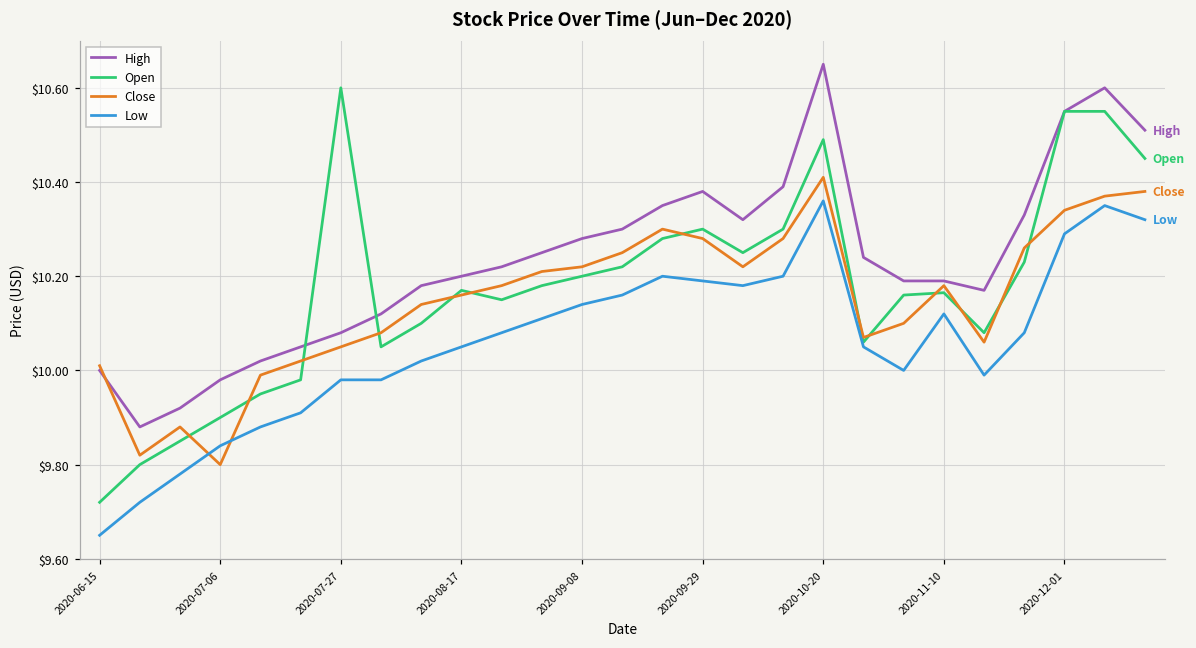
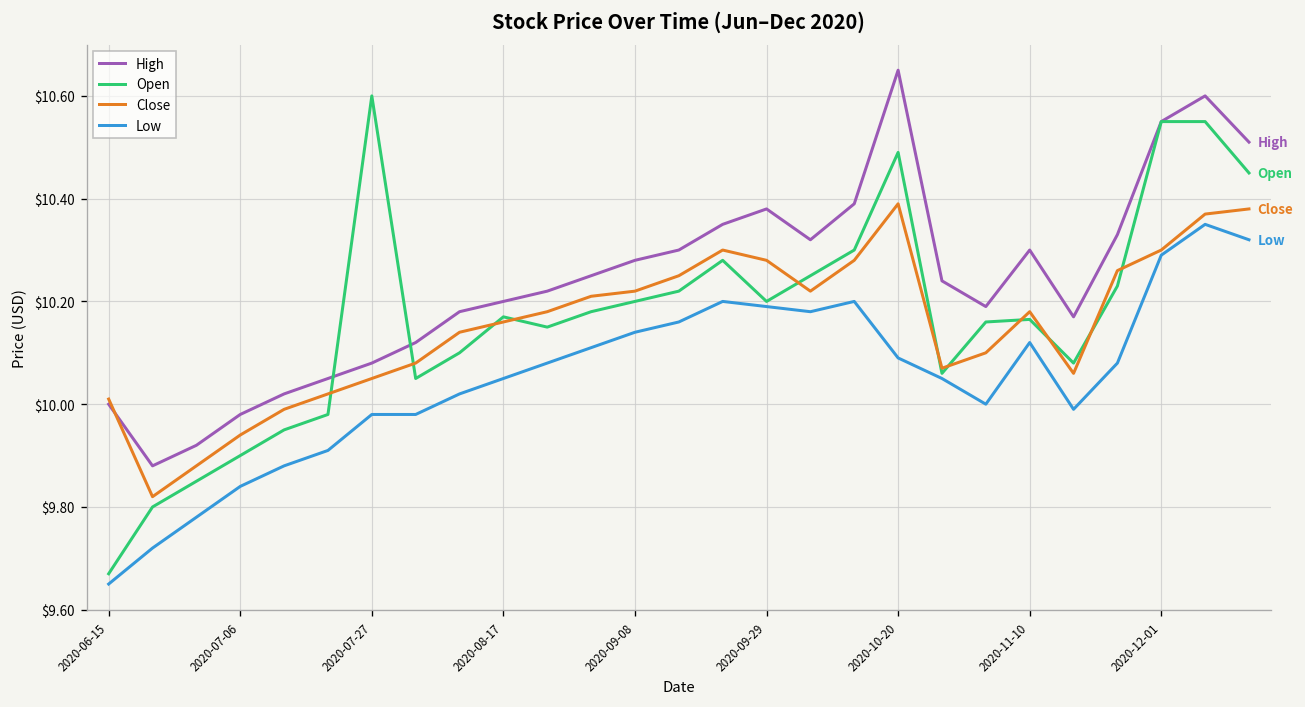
  {
    "High": {
      "2020-06-15": "$10.00",
      "2020-07-06": "$9.98",
      "2020-07-27": "$10.08",
      "2020-08-17": "$10.20",
      "2020-09-08": "$10.28",
      "2020-09-29": "$10.38",
      "2020-10-20": "$10.65",
-     "2020-11-10": "$10.19"
+     "2020-11-10": "$10.30"
    },
    "Open": {
-     "2020-06-15": "$9.72",
+     "2020-06-15": "$9.67",
      "2020-07-06": "$9.90",
      "2020-07-27": "$10.60",
      "2020-08-17": "$10.17",
      "2020-09-08": "$10.20",
-     "2020-09-29": "$10.3",
+     "2020-09-29": "$10.2",
      "2020-10-20": "$10.49",
      "2020-11-10": "$10.17"
    },
    "Close": {
      "2020-06-15": "$10.01",
-     "2020-07-06": "$9.80",
+     "2020-07-06": "$9.94",
      "2020-07-27": "$10.05",
      "2020-08-17": "$10.16",
      "2020-09-08": "$10.22",
      "2020-09-29": "$10.28",
-     "2020-10-20": "$10.41",
+     "2020-10-20": "$10.39",
      "2020-11-10": "$10.18",
-     "2020-12-01": "$10.34"
+     "2020-12-01": "$10.30"
    },
    "Low": {
      "2020-06-15": "$9.65",
      "2020-07-06": "$9.84",
      "2020-07-27": "$9.98",
      "2020-08-17": "$10.05",
      "2020-09-08": "$10.14",
      "2020-09-29": "$10.19",
-     "2020-10-20": "$10.36",
+     "2020-10-20": "$10.09",
      "2020-11-10": "$10.12",
      "2020-12-01": "$10.29"
    }
  }
